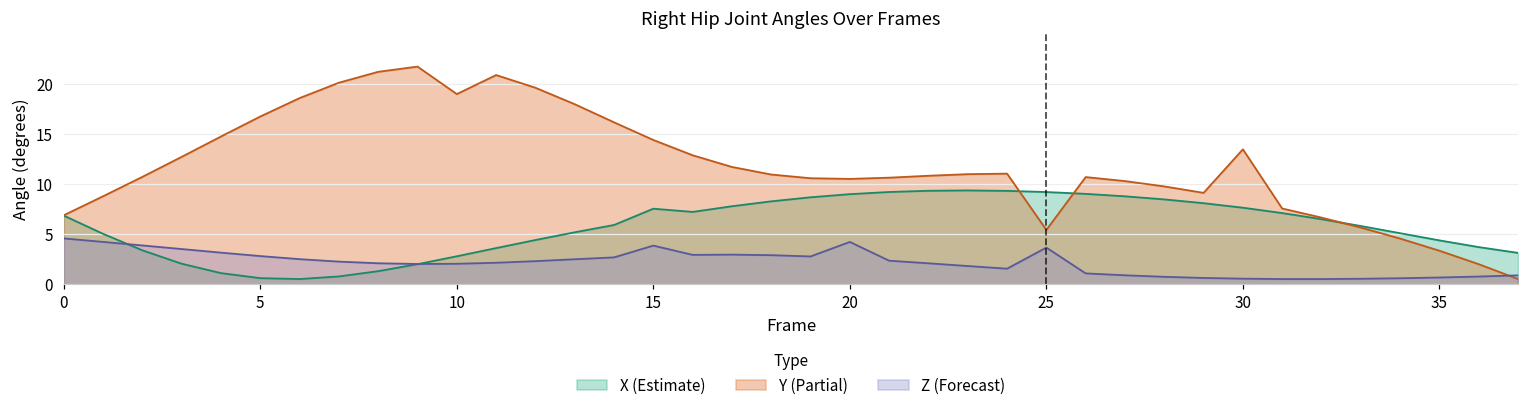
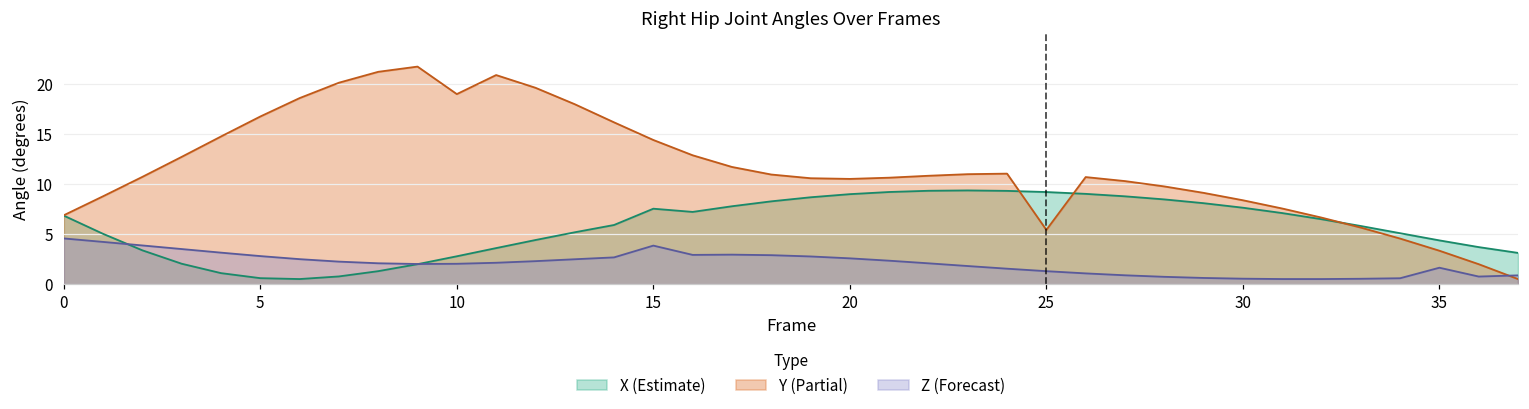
  {
    "X (Estimate)": {
      "5": 1,
      "10": 3,
      "15": 8,
      "20": 9,
      "25": 9,
      "30": 8,
      "35": 4
    },
    "Y (Partial)": {
      "5": 17,
      "10": 19,
      "15": 14,
      "20": 11,
      "25": 5,
-     "30": 13,
+     "30": 8,
      "35": 3
    },
    "Z (Forecast)": {
      "0": 5,
      "5": 3,
      "10": 2,
      "15": 4,
-     "20": 4,
-     "25": 4,
+     "20": 3,
+     "25": 1,
      "30": 1,
-     "35": 1
+     "35": 2
    }
  }
